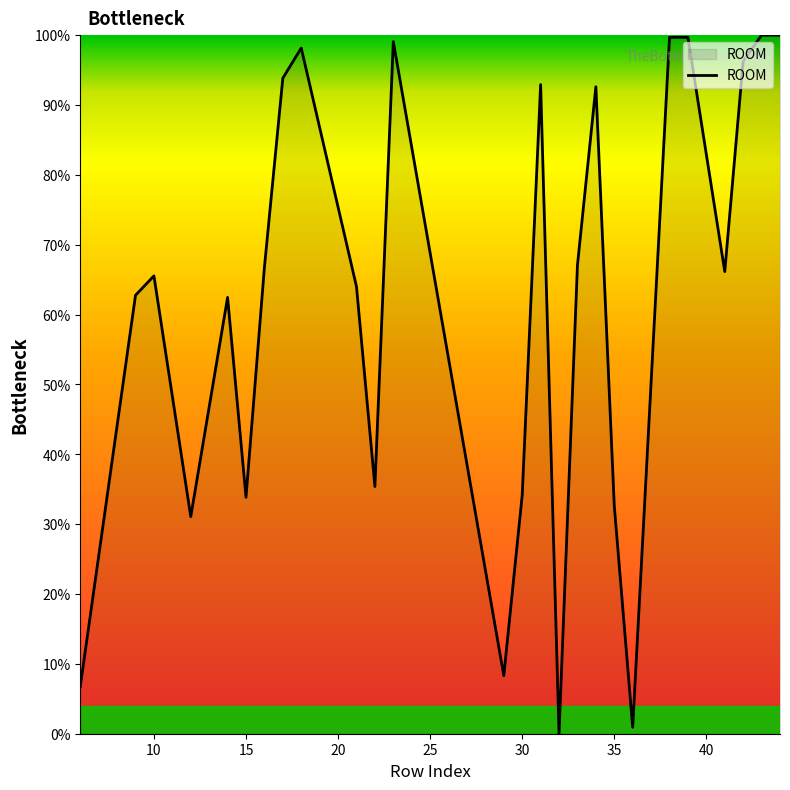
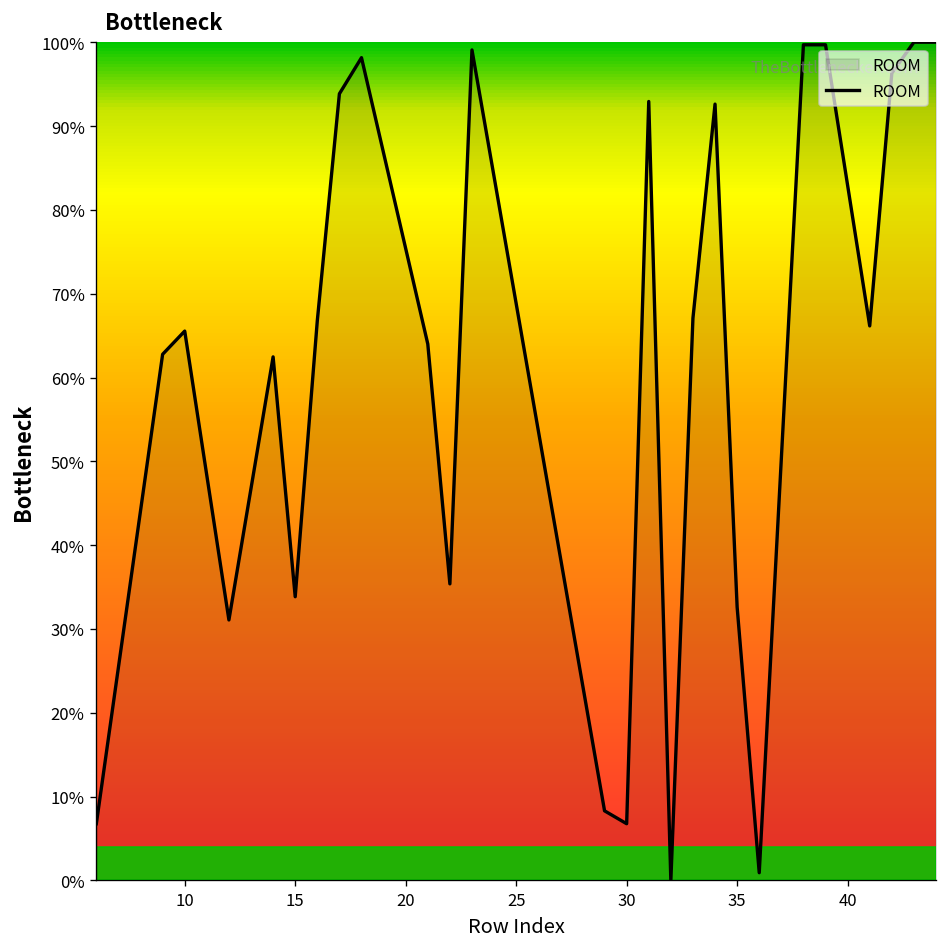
  {
    "10": "66%",
    "15": "34%",
-   "30": "34%",
+   "30": "7%",
    "35": "33%"
  }
